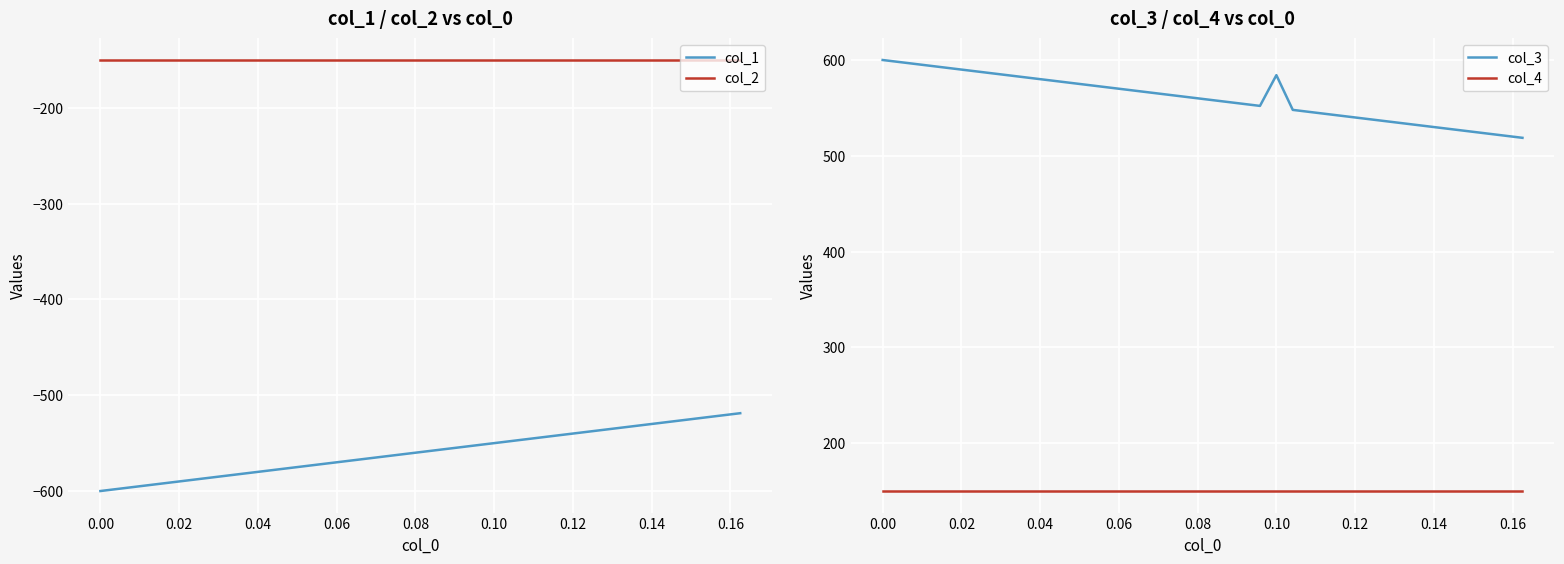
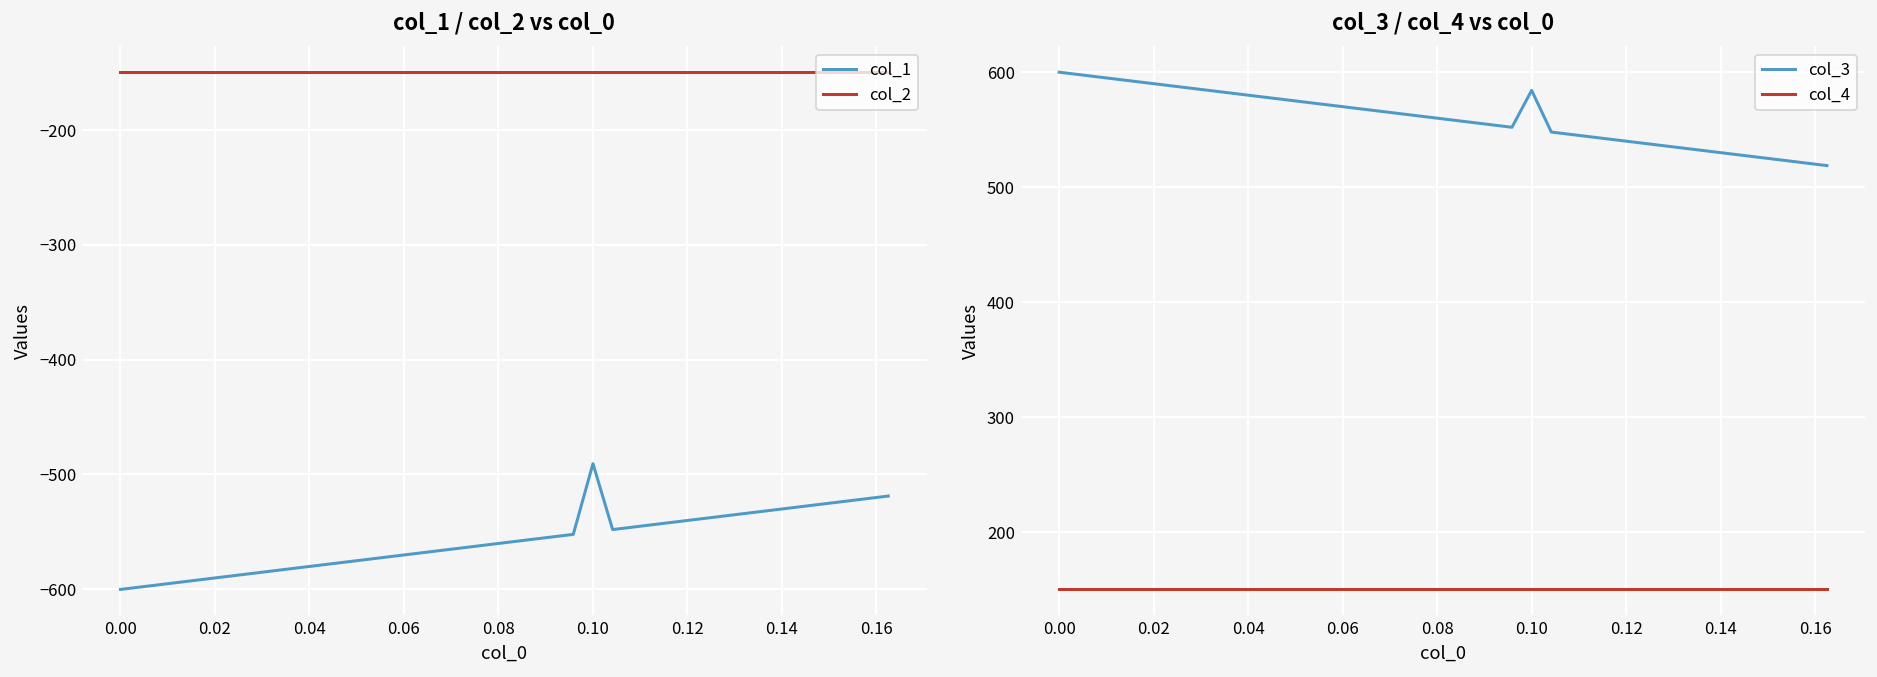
  {
    "col_1 / col_2 vs col_0": {
      "col_1": {
        "0.00": -600,
-       "0.10": -550
+       "0.10": -490
      },
      "col_2": {
        "0.00": -150,
        "0.10": -150
      }
    },
    "col_3 / col_4 vs col_0": {
      "col_3": {
        "0.00": 600,
        "0.10": 580
      },
      "col_4": {
        "0.00": 150,
        "0.10": 150
      }
    }
  }
